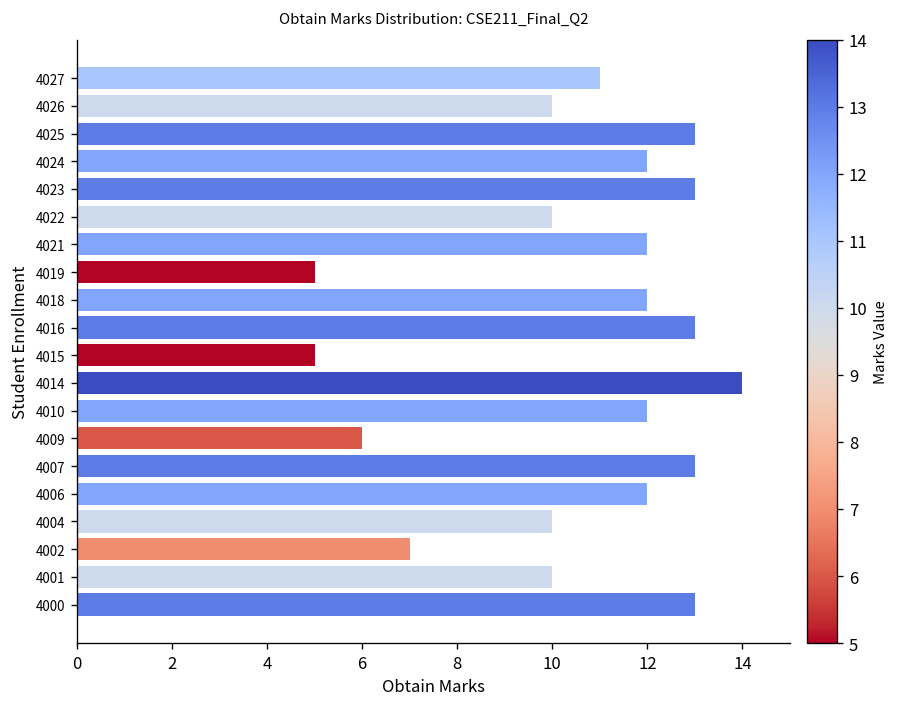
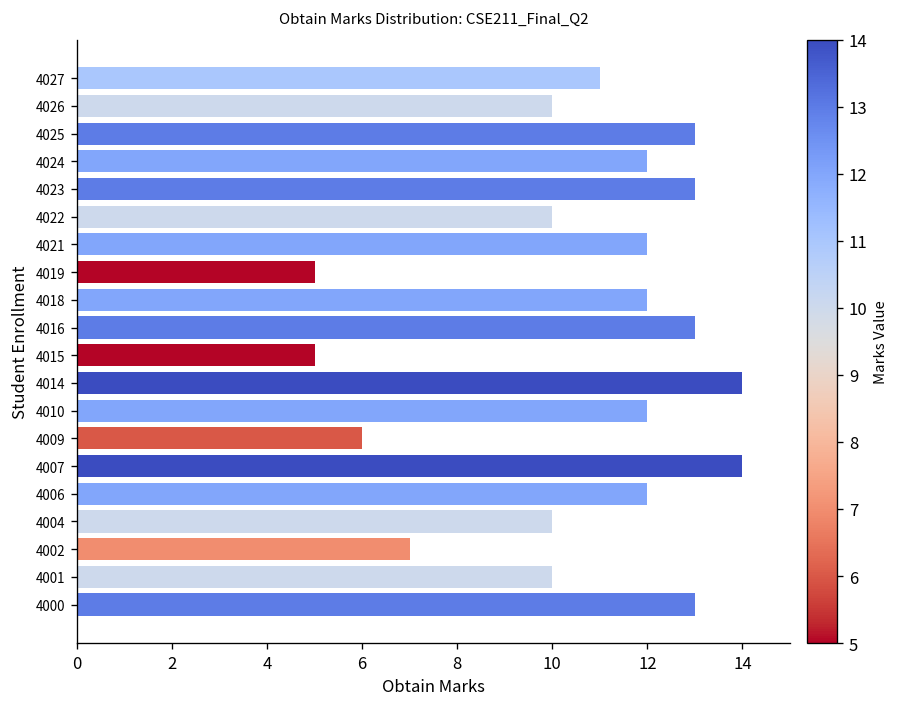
  {
    "4027": 11,
    "4026": 10,
    "4025": 13,
    "4024": 12,
    "4023": 13,
    "4022": 10,
    "4021": 12,
    "4019": 5,
    "4018": 12,
    "4016": 13,
    "4015": 5,
    "4014": 14,
    "4010": 12,
    "4009": 6,
-   "4007": 13,
+   "4007": 14,
    "4006": 12,
    "4004": 10,
    "4002": 7,
    "4001": 10,
    "4000": 13
  }
